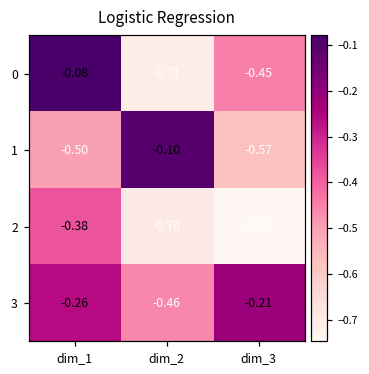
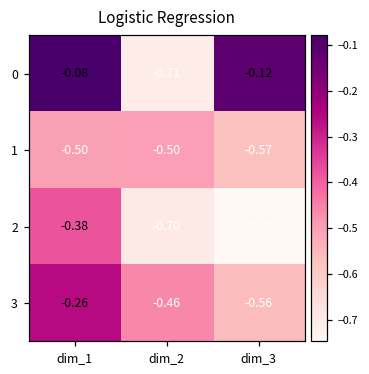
  {
    "0": {
      "dim_1": -0.08,
-     "dim_3": -0.45
+     "dim_3": -0.12
    },
    "1": {
      "dim_1": -0.50,
-     "dim_2": -0.10,
+     "dim_2": -0.50,
      "dim_3": -0.57
    },
    "2": {
      "dim_1": -0.38
    },
    "3": {
      "dim_1": -0.26,
      "dim_2": -0.46,
-     "dim_3": -0.21
+     "dim_3": -0.56
    }
  }
